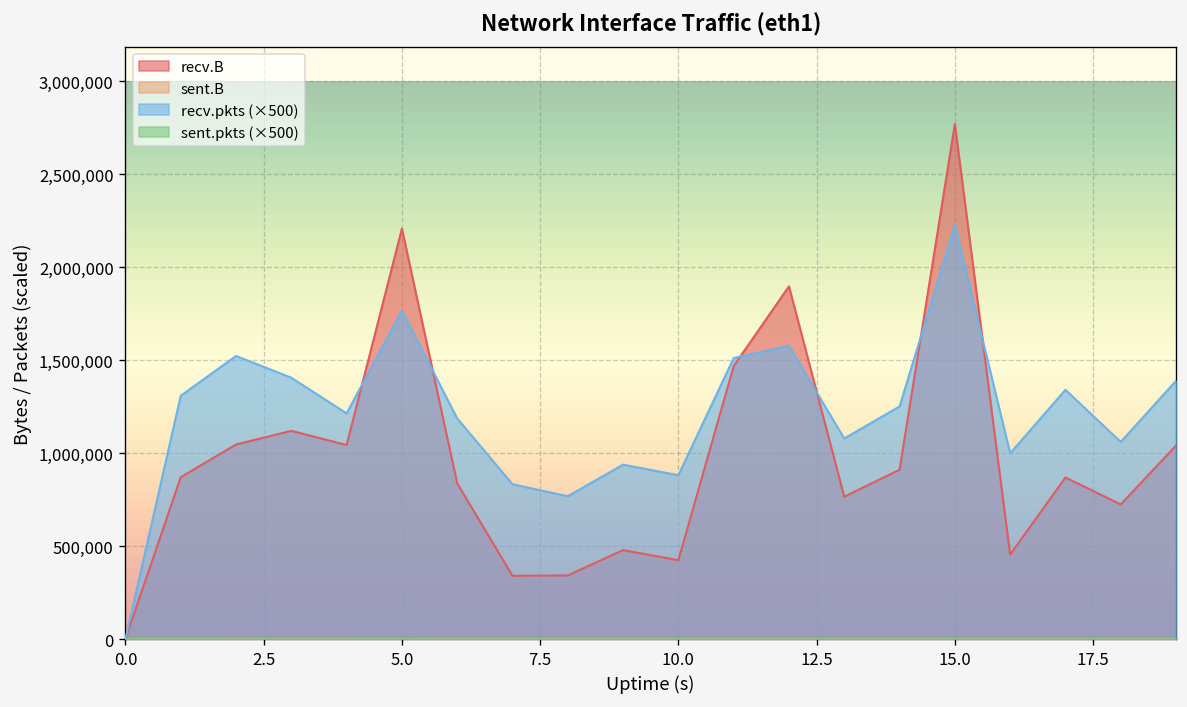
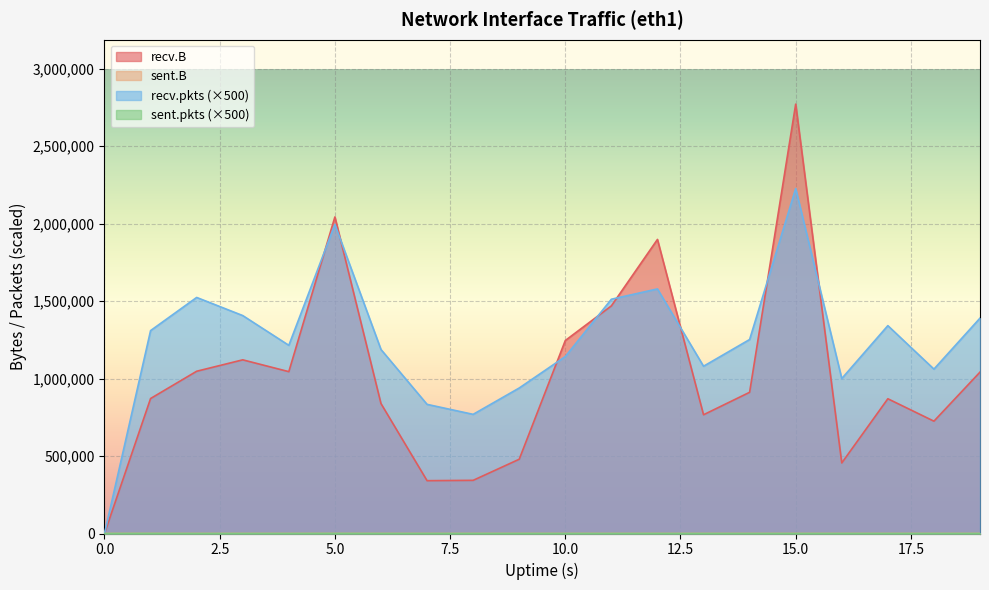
  {
    "recv.B": {
-     "5.0": "2,210,000",
-     "10.0": "420,000",
+     "5.0": "2,040,000",
+     "10.0": "1,250,000",
      "15.0": "2,770,000"
    },
    "recv.pkts (×500)": {
-     "5.0": "1,770,000",
-     "10.0": "880,000",
+     "5.0": "2,000,000",
+     "10.0": "1,140,000",
      "15.0": "2,230,000"
    }
  }
